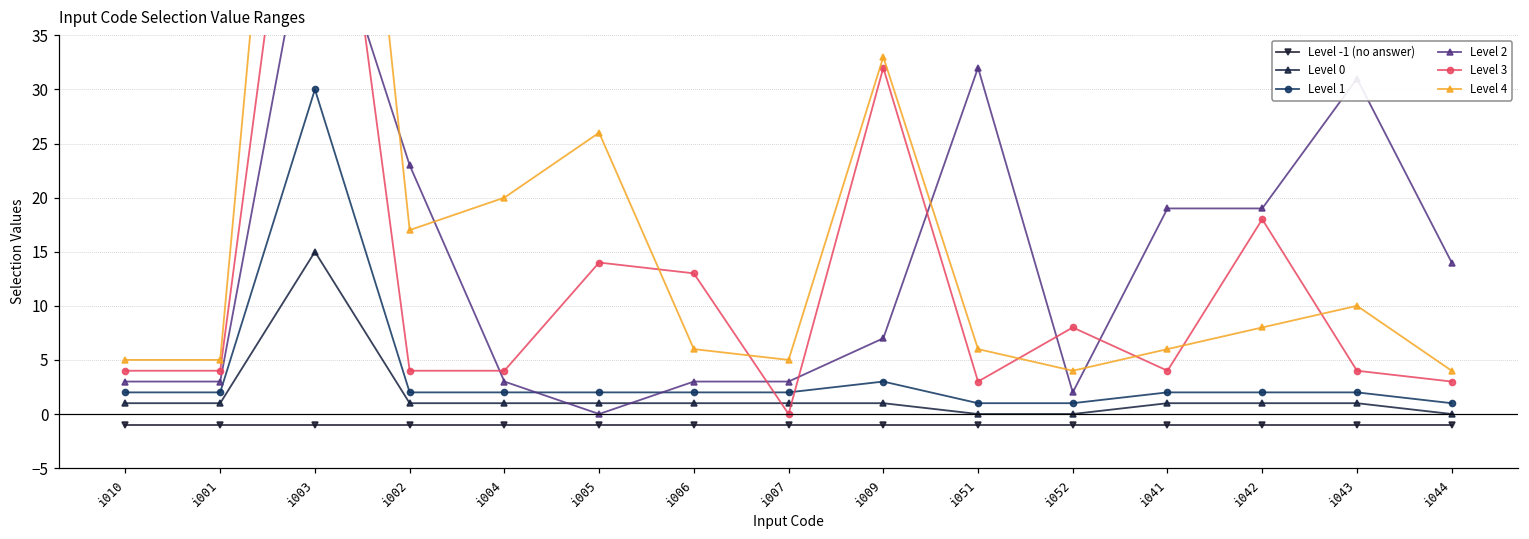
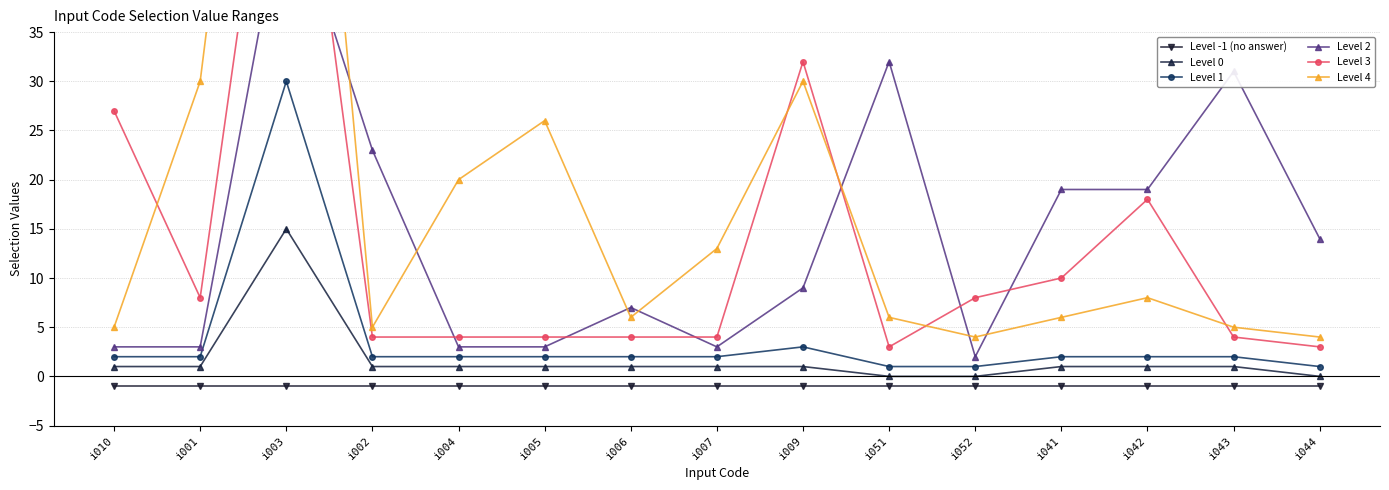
  {
    "Level 2": {
      "i010": 3,
      "i001": 3,
      "i002": 23,
      "i004": 3,
-     "i005": 0,
-     "i006": 3,
+     "i005": 3,
+     "i006": 7,
      "i007": 3,
-     "i009": 7,
+     "i009": 9,
      "i051": 32,
      "i052": 2,
      "i041": 19,
      "i042": 19,
      "i044": 14
    },
    "Level 3": {
-     "i010": 4,
-     "i001": 4,
+     "i010": 27,
+     "i001": 8,
      "i002": 4,
      "i004": 4,
-     "i005": 14,
-     "i006": 13,
-     "i007": 0,
+     "i005": 4,
+     "i006": 4,
+     "i007": 4,
      "i009": 32,
      "i051": 3,
      "i052": 8,
-     "i041": 4,
+     "i041": 10,
      "i042": 18,
      "i043": 4,
      "i044": 3
    },
    "Level 4": {
      "i010": 5,
-     "i001": 5,
-     "i002": 17,
+     "i001": 30,
+     "i002": 5,
      "i004": 20,
      "i005": 26,
      "i006": 6,
-     "i007": 5,
-     "i009": 33,
+     "i007": 13,
+     "i009": 30,
      "i051": 6,
      "i052": 4,
      "i041": 6,
      "i042": 8,
-     "i043": 10,
+     "i043": 5,
      "i044": 4
    }
  }
